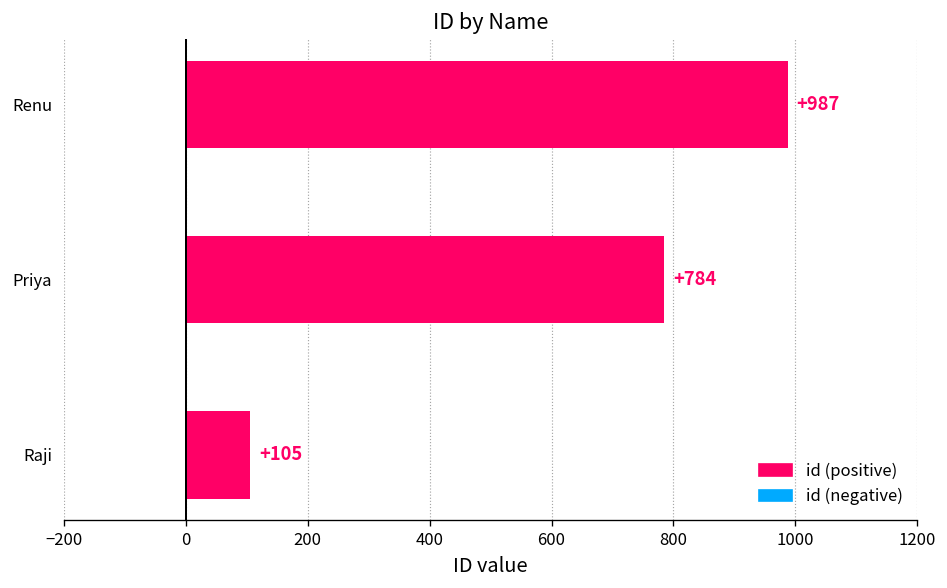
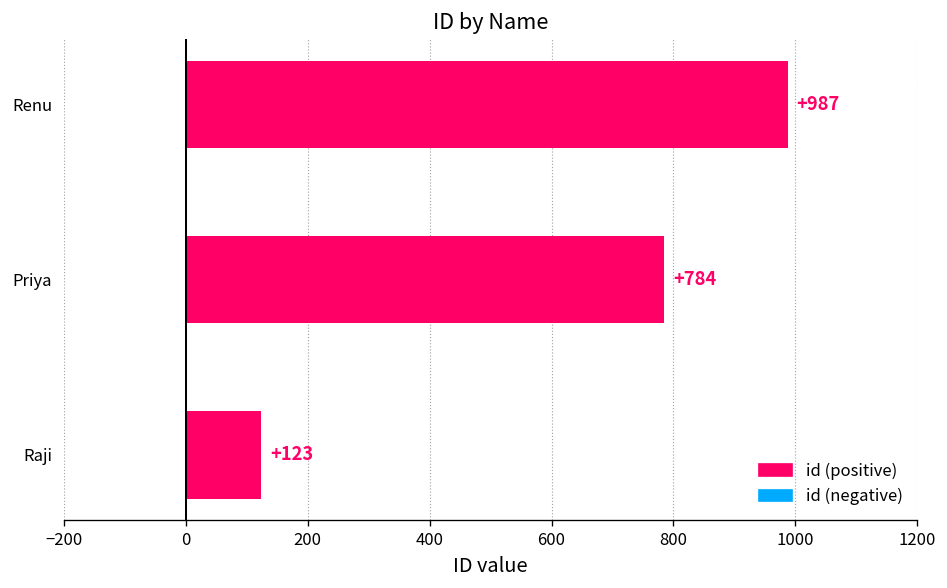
  {
    "Renu": "+987",
    "Priya": "+784",
-   "Raji": "+105"
+   "Raji": "+123"
  }
